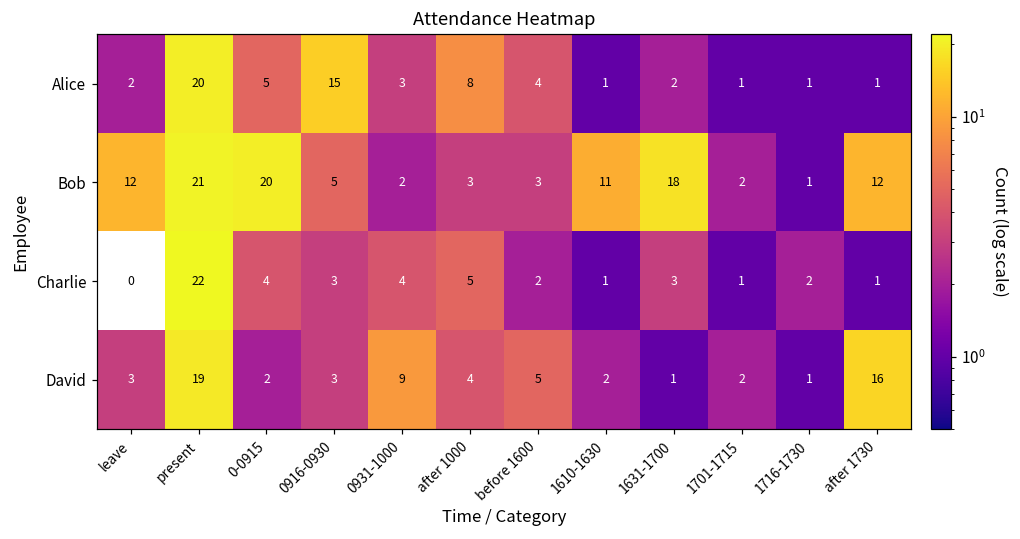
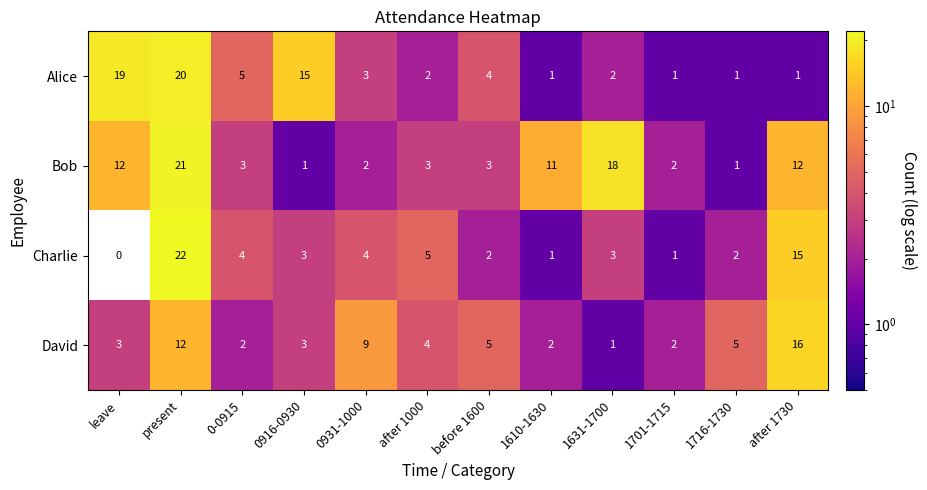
  {
    "Alice": {
-     "leave": 2,
+     "leave": 19,
      "present": 20,
      "0-0915": 5,
      "0916-0930": 15,
      "0931-1000": 3,
-     "after 1000": 8,
+     "after 1000": 2,
      "before 1600": 4,
      "1610-1630": 1,
      "1631-1700": 2,
      "1701-1715": 1,
      "1716-1730": 1,
      "after 1730": 1
    },
    "Bob": {
      "leave": 12,
      "present": 21,
-     "0-0915": 20,
-     "0916-0930": 5,
+     "0-0915": 3,
+     "0916-0930": 1,
      "0931-1000": 2,
      "after 1000": 3,
      "before 1600": 3,
      "1610-1630": 11,
      "1631-1700": 18,
      "1701-1715": 2,
      "1716-1730": 1,
      "after 1730": 12
    },
    "Charlie": {
      "leave": 0,
      "present": 22,
      "0-0915": 4,
      "0916-0930": 3,
      "0931-1000": 4,
      "after 1000": 5,
      "before 1600": 2,
      "1610-1630": 1,
      "1631-1700": 3,
      "1701-1715": 1,
      "1716-1730": 2,
-     "after 1730": 1
+     "after 1730": 15
    },
    "David": {
      "leave": 3,
-     "present": 19,
+     "present": 12,
      "0-0915": 2,
      "0916-0930": 3,
      "0931-1000": 9,
      "after 1000": 4,
      "before 1600": 5,
      "1610-1630": 2,
      "1631-1700": 1,
      "1701-1715": 2,
-     "1716-1730": 1,
+     "1716-1730": 5,
      "after 1730": 16
    }
  }
